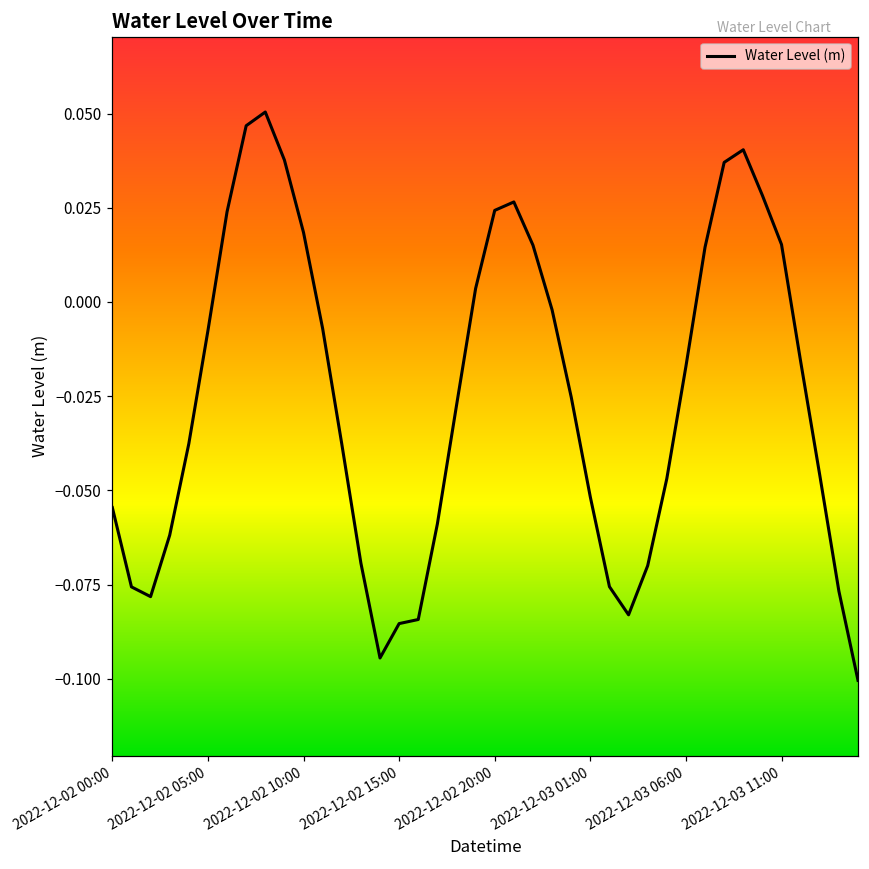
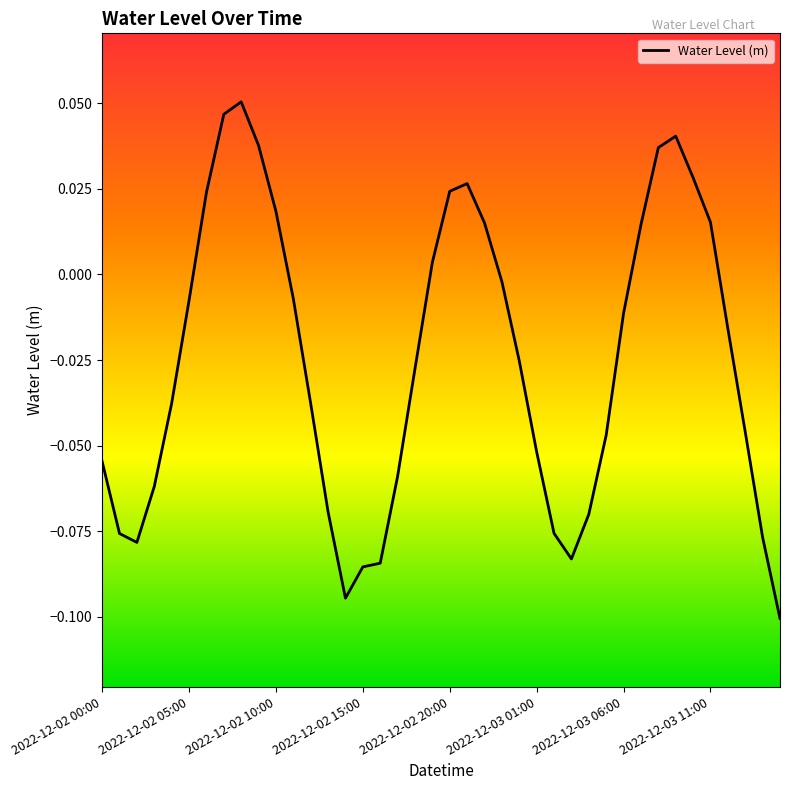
  {
    "2022-12-02 00:00": -0.055,
    "2022-12-02 05:00": -0.008,
    "2022-12-02 10:00": 0.018,
    "2022-12-02 15:00": -0.085,
    "2022-12-02 20:00": 0.024,
    "2022-12-03 01:00": -0.052,
-   "2022-12-03 06:00": -0.017,
+   "2022-12-03 06:00": -0.011,
    "2022-12-03 11:00": 0.015
  }
